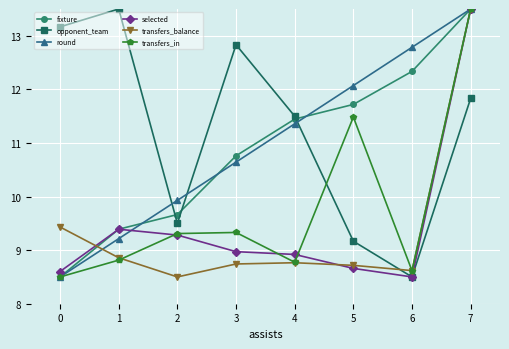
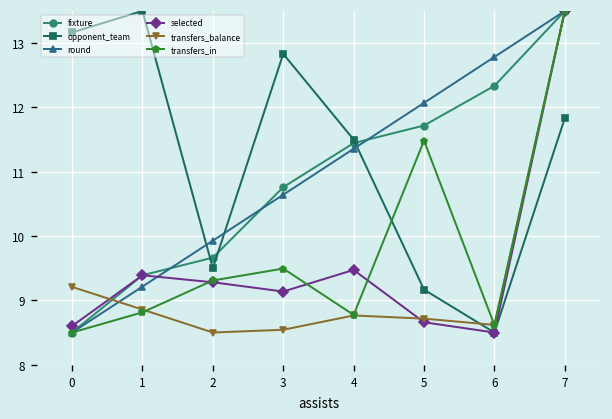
  {
    "selected": {
      "0": 8.6,
-     "3": 9.0,
-     "4": 8.9,
+     "3": 9.1,
+     "4": 9.5,
      "5": 8.7
    },
    "transfers_balance": {
-     "0": 9.4,
+     "0": 9.2,
      "2": 8.5,
-     "3": 8.7,
+     "3": 8.5,
      "5": 8.7
    },
    "transfers_in": {
-     "3": 9.3,
+     "3": 9.5,
      "5": 11.5
    }
  }
